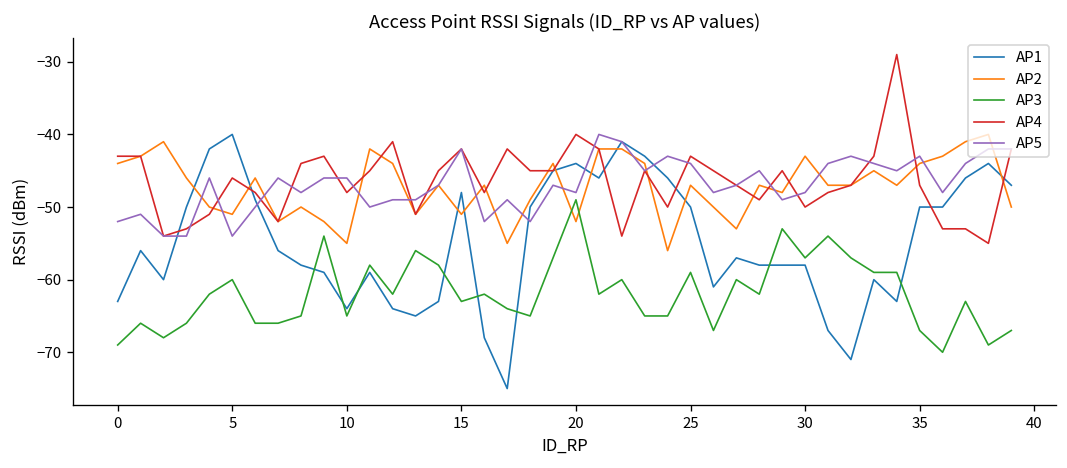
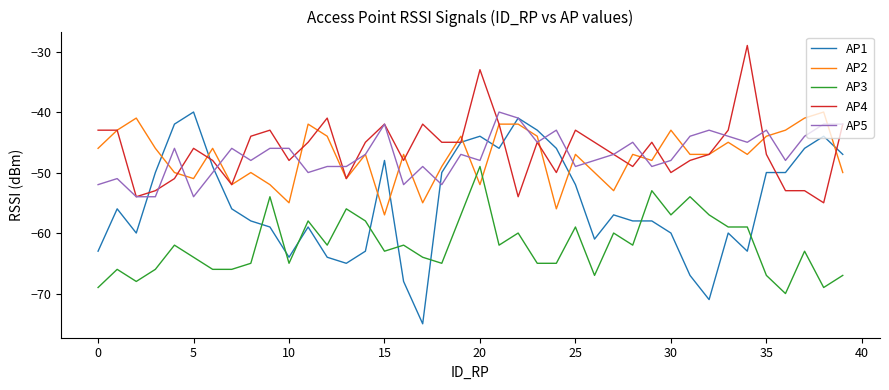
  {
    "AP1": {
      "0": -63,
      "5": -40,
      "10": -64,
      "15": -48,
      "20": -44,
-     "25": -50,
-     "30": -58,
+     "25": -52,
+     "30": -60,
      "35": -50
    },
    "AP2": {
-     "0": -44,
+     "0": -46,
      "5": -51,
      "10": -55,
-     "15": -51,
+     "15": -57,
      "20": -52,
      "25": -47,
      "30": -43,
      "35": -44
    },
    "AP3": {
      "0": -69,
-     "5": -60,
+     "5": -64,
      "10": -65,
      "15": -63,
      "20": -49,
      "25": -59,
      "30": -57,
      "35": -67
    },
    "AP4": {
      "0": -43,
      "5": -46,
      "10": -48,
-     "20": -40,
+     "20": -33,
      "25": -43,
      "30": -50,
      "35": -47
    },
    "AP5": {
      "0": -52,
      "5": -54,
      "10": -46,
      "20": -48,
-     "25": -44,
+     "25": -49,
      "30": -48,
      "35": -43
    }
  }
